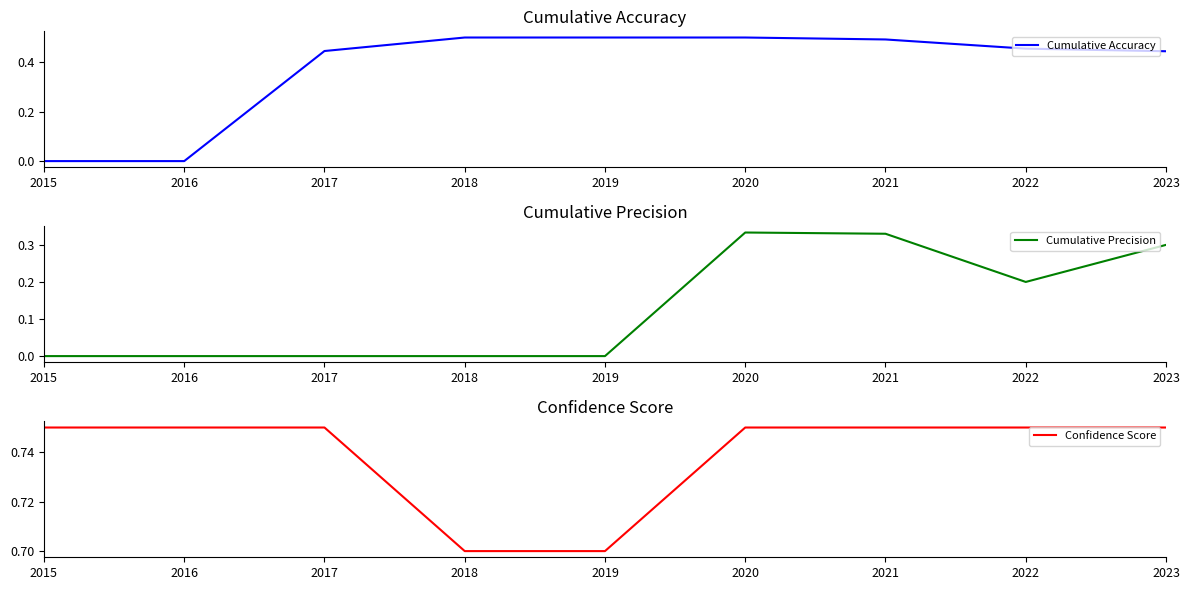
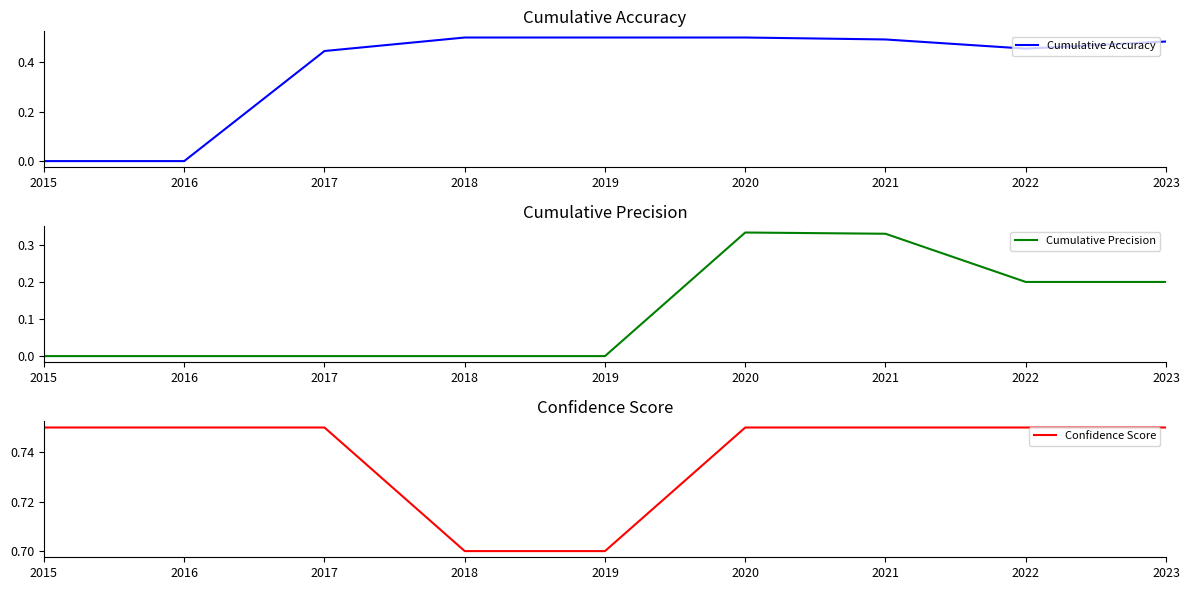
  {
    "Cumulative Accuracy": {
      "2015": 0.00,
      "2016": 0.00,
      "2017": 0.45,
      "2018": 0.50,
      "2019": 0.50,
      "2020": 0.50,
      "2021": 0.49,
-     "2023": 0.44
+     "2023": 0.48
    },
    "Cumulative Precision": {
      "2015": 0.0,
      "2016": 0.0,
      "2017": 0.0,
      "2018": 0.0,
      "2019": 0.0,
      "2020": 0.33,
      "2021": 0.33,
      "2022": 0.2,
-     "2023": 0.3
+     "2023": 0.2
    },
    "Confidence Score": {
      "2015": 0.750,
      "2016": 0.750,
      "2017": 0.750,
      "2018": 0.700,
      "2019": 0.700,
      "2020": 0.750,
      "2021": 0.750,
      "2022": 0.750,
      "2023": 0.750
    }
  }
